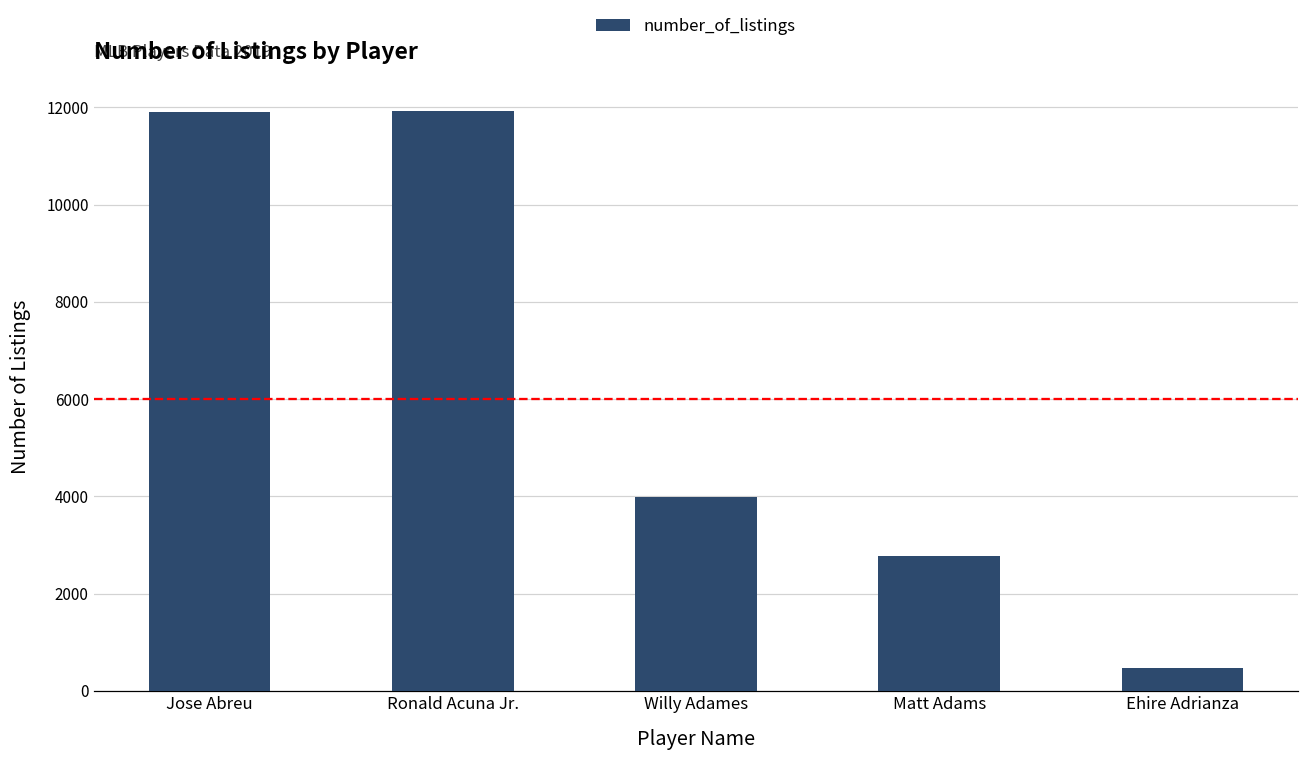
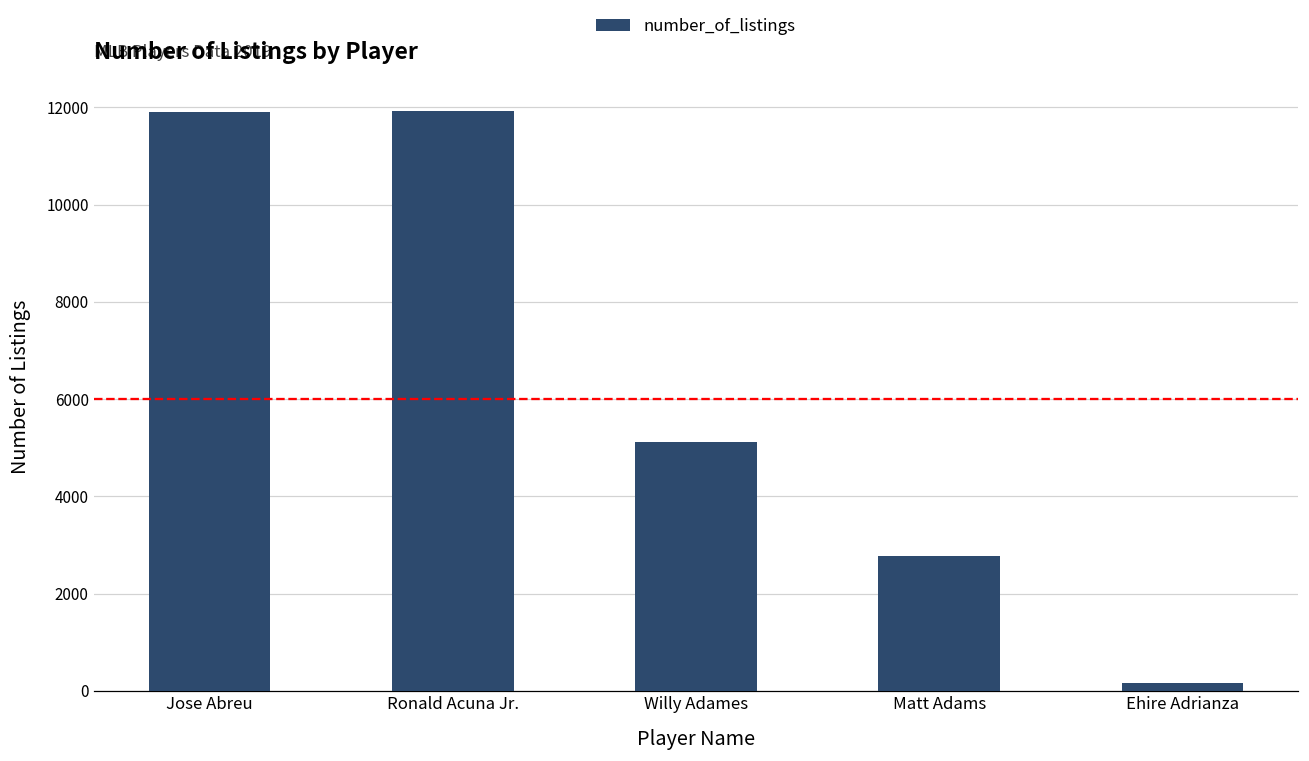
  {
    "Jose Abreu": 11900,
    "Ronald Acuna Jr.": 11900,
-   "Willy Adames": 4000,
+   "Willy Adames": 5100,
    "Matt Adams": 2800,
-   "Ehire Adrianza": 500
+   "Ehire Adrianza": 200
  }
